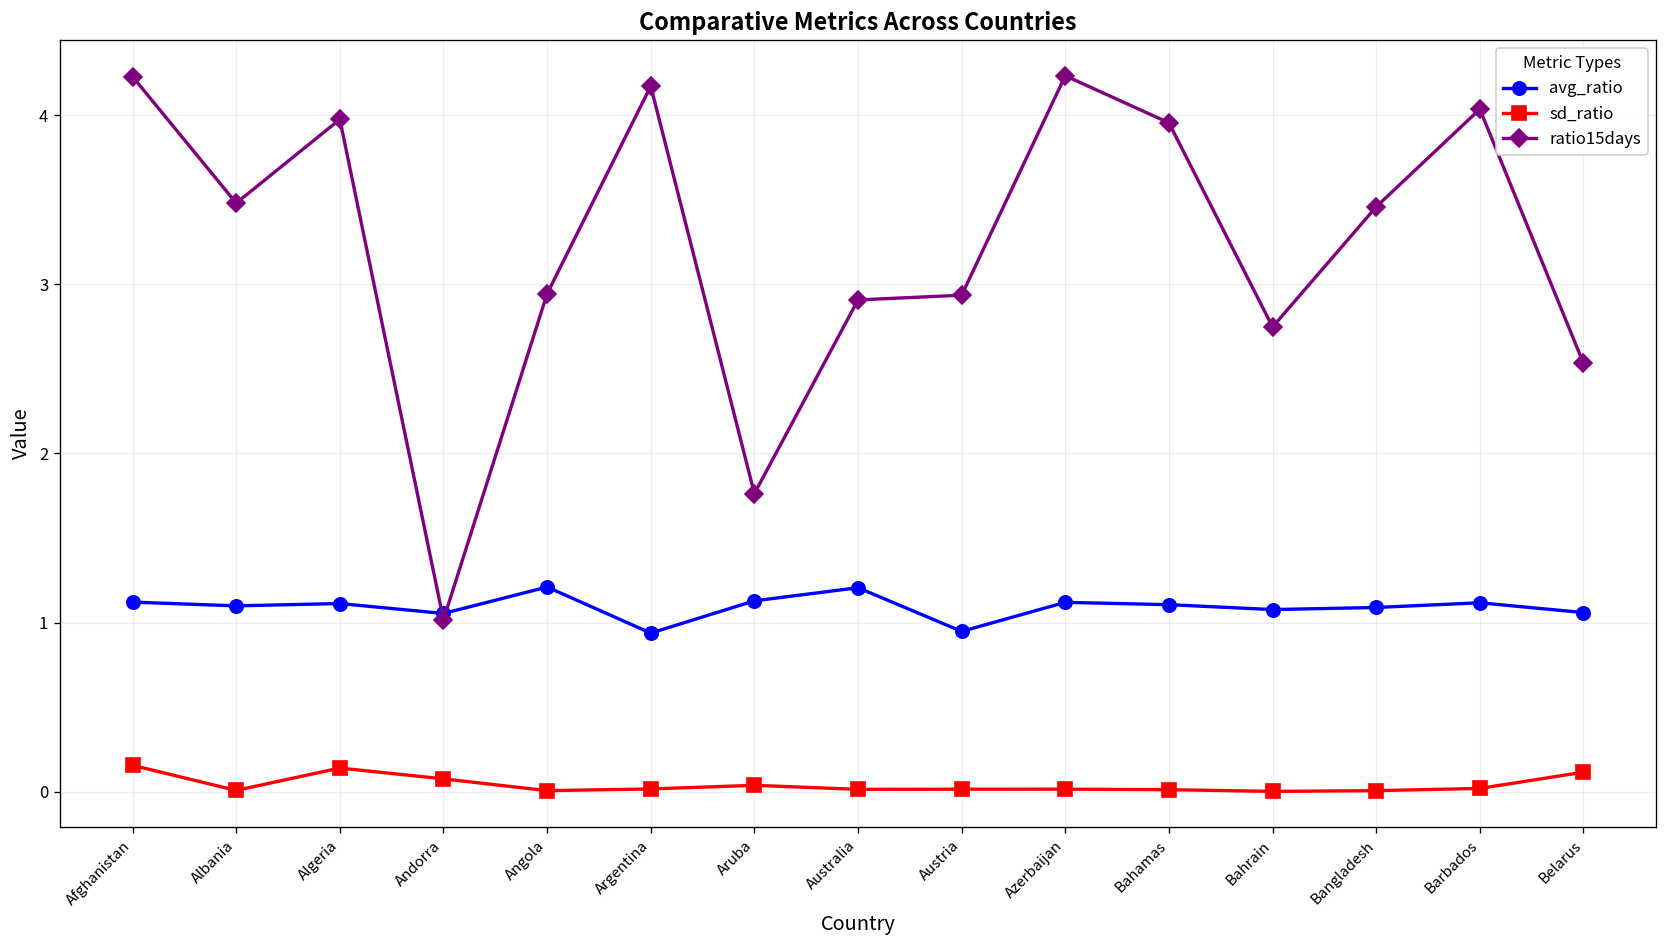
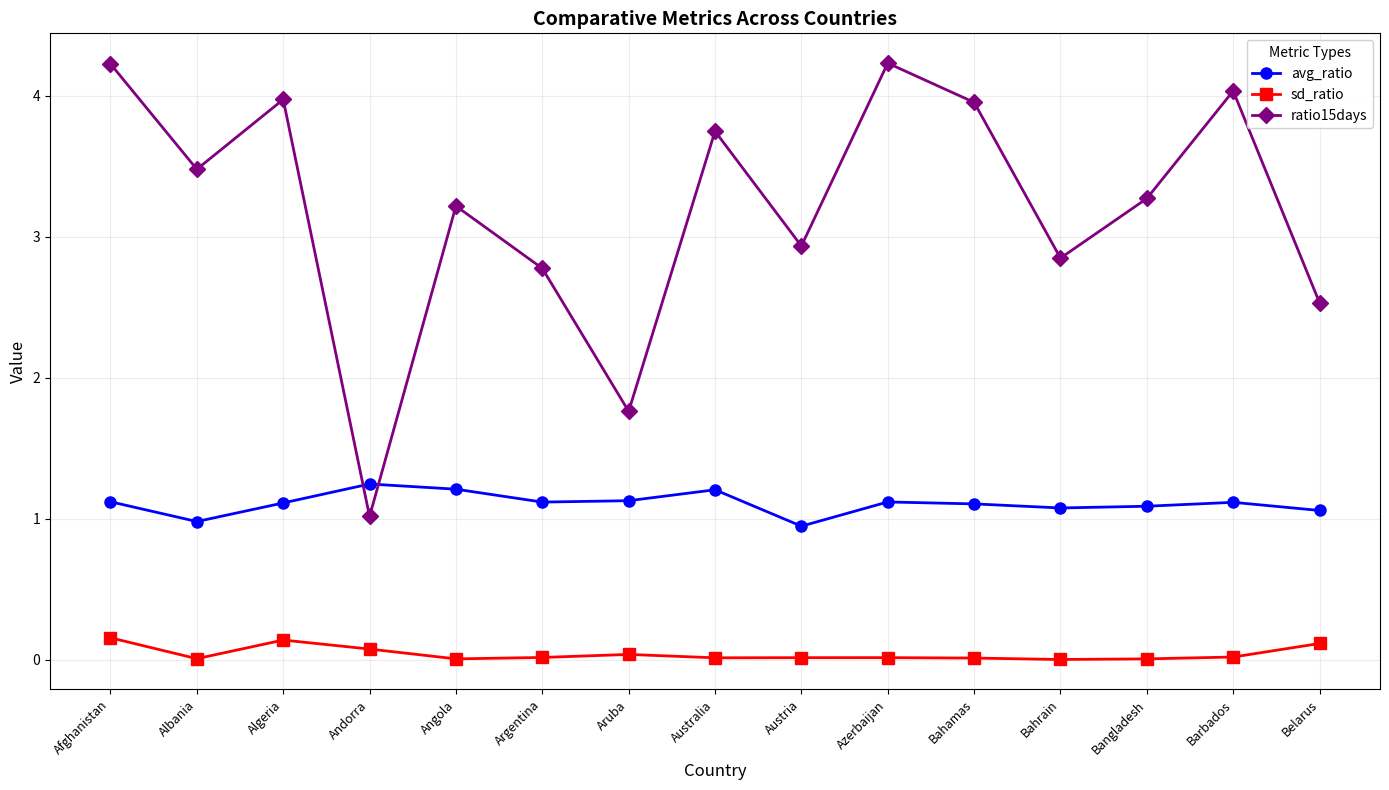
  {
    "avg_ratio": {
      "Afghanistan": 1.12,
-     "Albania": 1.10,
+     "Albania": 0.98,
      "Algeria": 1.11,
-     "Andorra": 1.05,
+     "Andorra": 1.25,
      "Angola": 1.21,
-     "Argentina": 0.94,
+     "Argentina": 1.12,
      "Aruba": 1.13,
      "Australia": 1.21,
      "Austria": 0.95,
      "Azerbaijan": 1.12,
      "Bahamas": 1.11,
      "Bahrain": 1.08,
      "Bangladesh": 1.09,
      "Barbados": 1.12,
      "Belarus": 1.06
    },
    "sd_ratio": {
      "Afghanistan": 0.16,
      "Albania": 0.01,
      "Algeria": 0.14,
      "Andorra": 0.08,
      "Angola": 0.01,
      "Argentina": 0.02,
      "Aruba": 0.04,
      "Australia": 0.01,
      "Austria": 0.02,
      "Azerbaijan": 0.02,
      "Bahamas": 0.01,
      "Bahrain": 0.00,
      "Bangladesh": 0.01,
      "Barbados": 0.02,
      "Belarus": 0.12
    },
    "ratio15days": {
      "Afghanistan": 4.23,
      "Albania": 3.48,
      "Algeria": 3.98,
      "Andorra": 1.02,
-     "Angola": 2.94,
-     "Argentina": 4.17,
+     "Angola": 3.22,
+     "Argentina": 2.78,
      "Aruba": 1.76,
-     "Australia": 2.91,
+     "Australia": 3.75,
      "Austria": 2.94,
      "Azerbaijan": 4.23,
      "Bahamas": 3.95,
-     "Bahrain": 2.75,
-     "Bangladesh": 3.46,
+     "Bahrain": 2.85,
+     "Bangladesh": 3.27,
      "Barbados": 4.04,
      "Belarus": 2.53
    }
  }
